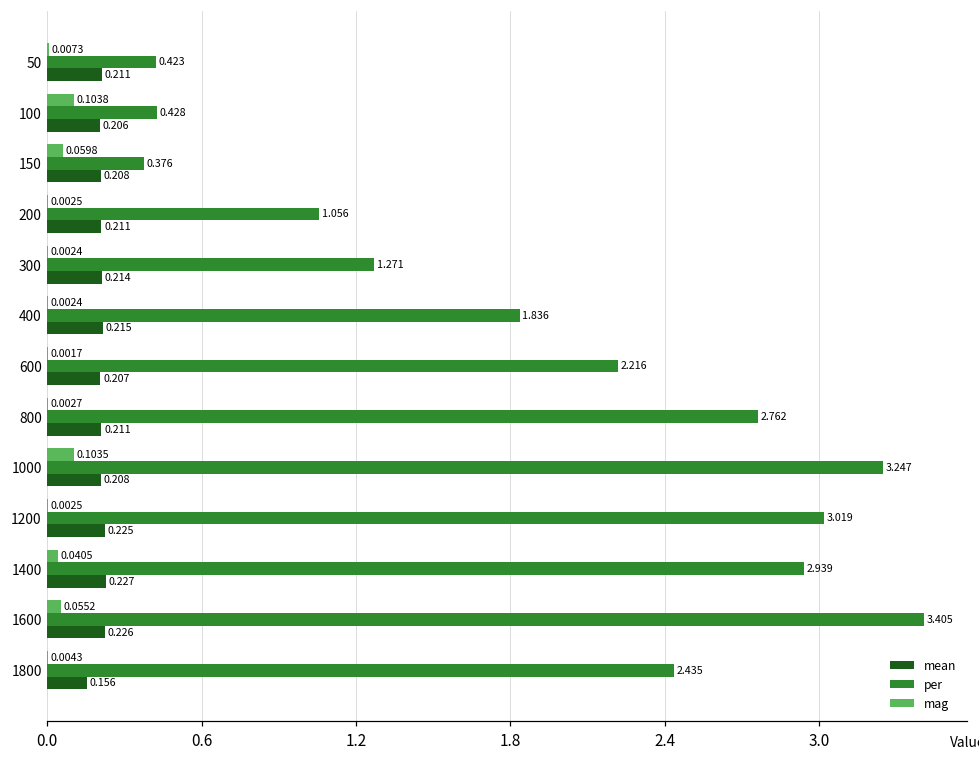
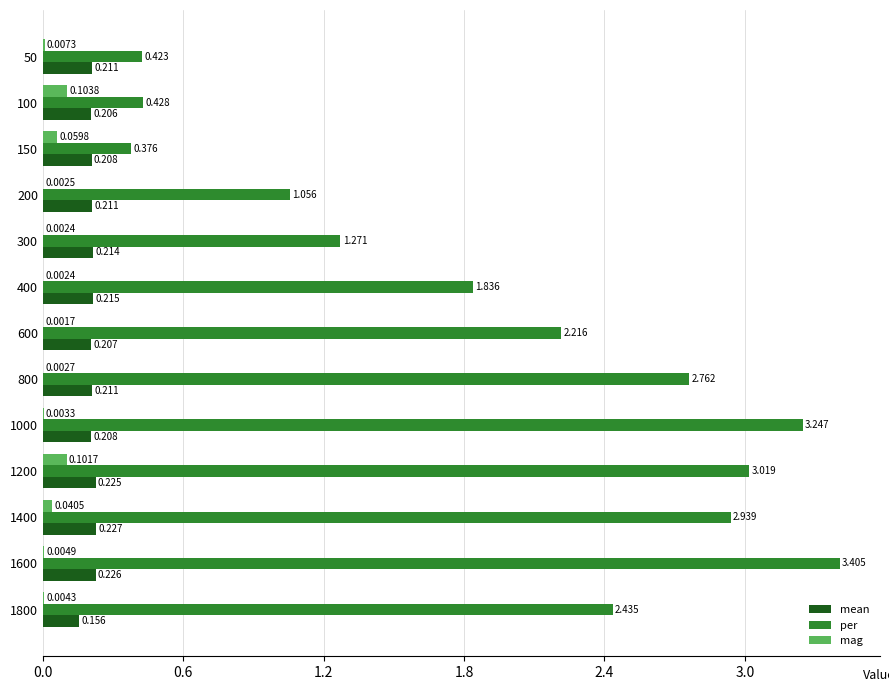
  {
    "mag": {
      "50": 0.0073,
      "100": 0.1038,
      "150": 0.0598,
      "200": 0.0025,
      "300": 0.0024,
      "400": 0.0024,
      "600": 0.0017,
      "800": 0.0027,
-     "1000": 0.1035,
-     "1200": 0.0025,
+     "1000": 0.0033,
+     "1200": 0.1017,
      "1400": 0.0405,
-     "1600": 0.0552,
+     "1600": 0.0049,
      "1800": 0.0043
    }
  }
